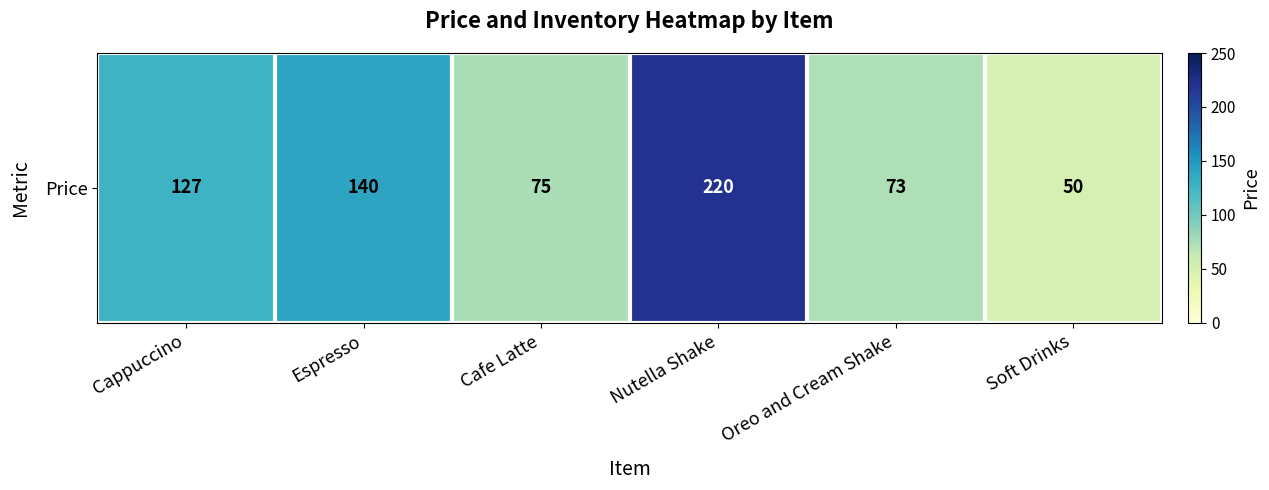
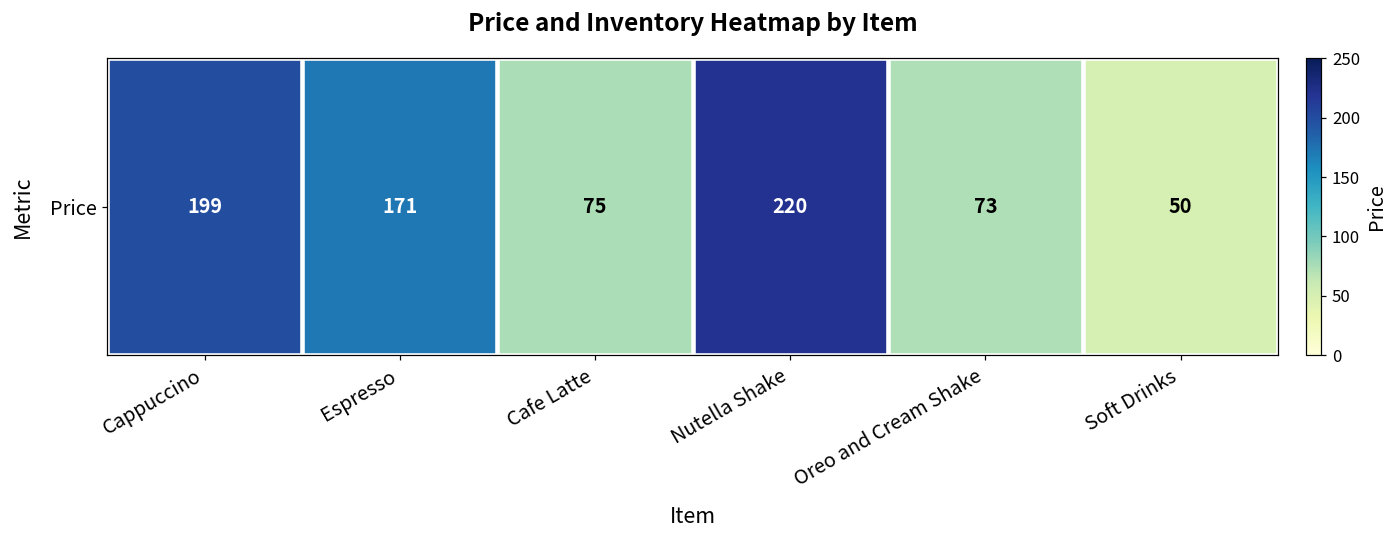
  {
    "Price": {
-     "Cappuccino": 127,
-     "Espresso": 140,
+     "Cappuccino": 199,
+     "Espresso": 171,
      "Cafe Latte": 75,
      "Nutella Shake": 220,
      "Oreo and Cream Shake": 73,
      "Soft Drinks": 50
    }
  }
